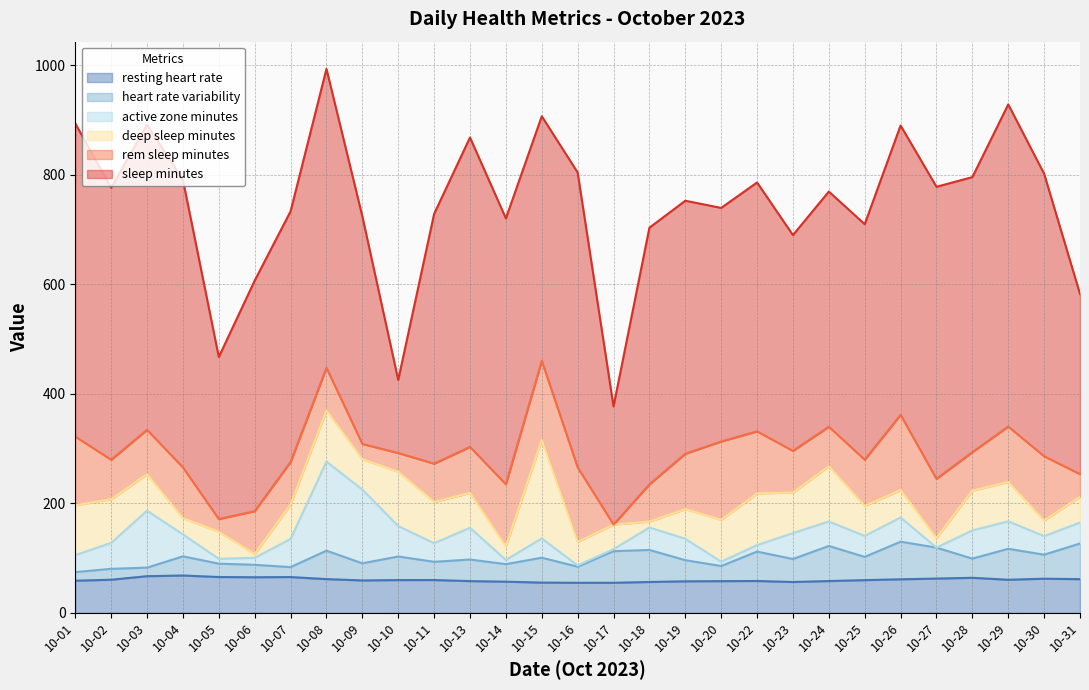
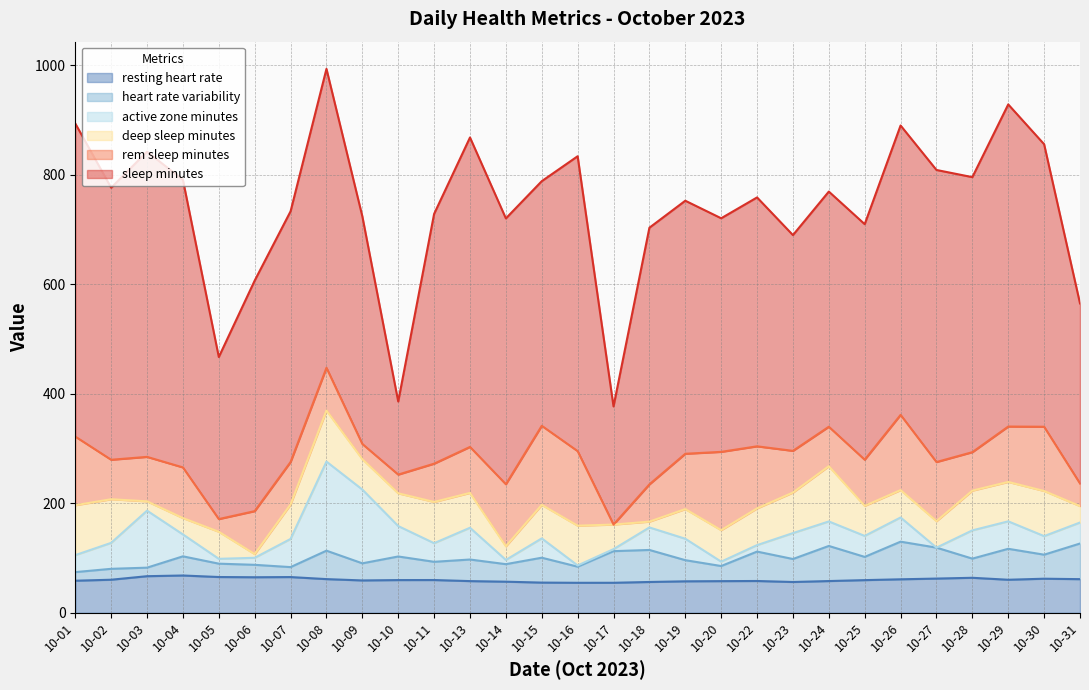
  {
    "deep sleep minutes": {
      "10-01": 90,
      "10-02": 80,
-     "10-03": 70,
+     "10-03": 20,
      "10-04": 30,
      "10-05": 50,
      "10-06": 10,
      "10-07": 60,
      "10-08": 90,
      "10-09": 60,
-     "10-10": 100,
+     "10-10": 60,
      "10-11": 80,
      "10-13": 60,
      "10-14": 20,
-     "10-15": 180,
-     "10-16": 40,
+     "10-15": 60,
+     "10-16": 70,
      "10-18": 10,
      "10-19": 50,
-     "10-20": 80,
-     "10-22": 90,
+     "10-20": 60,
+     "10-22": 70,
      "10-23": 70,
      "10-24": 100,
      "10-25": 50,
      "10-26": 50,
-     "10-27": 20,
+     "10-27": 50,
      "10-28": 70,
      "10-29": 70,
-     "10-30": 30,
-     "10-31": 50
+     "10-30": 80,
+     "10-31": 30
    }
  }
